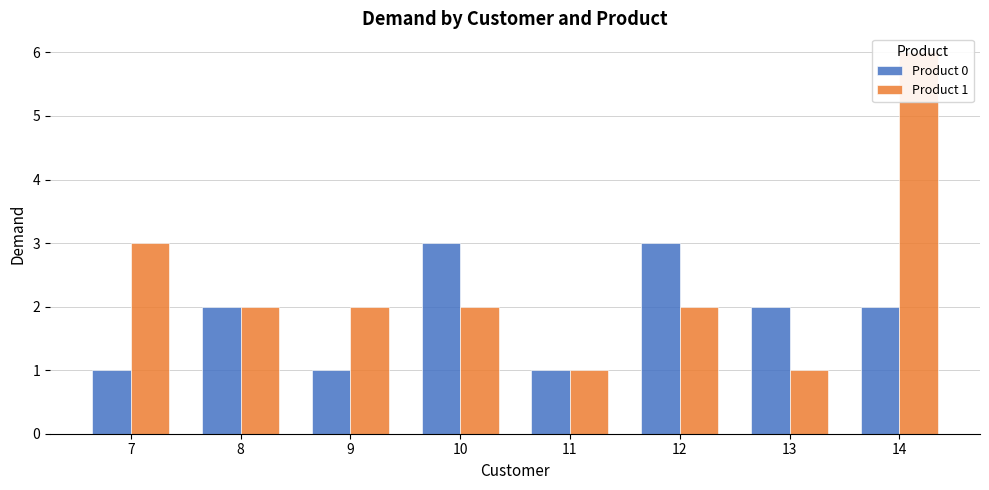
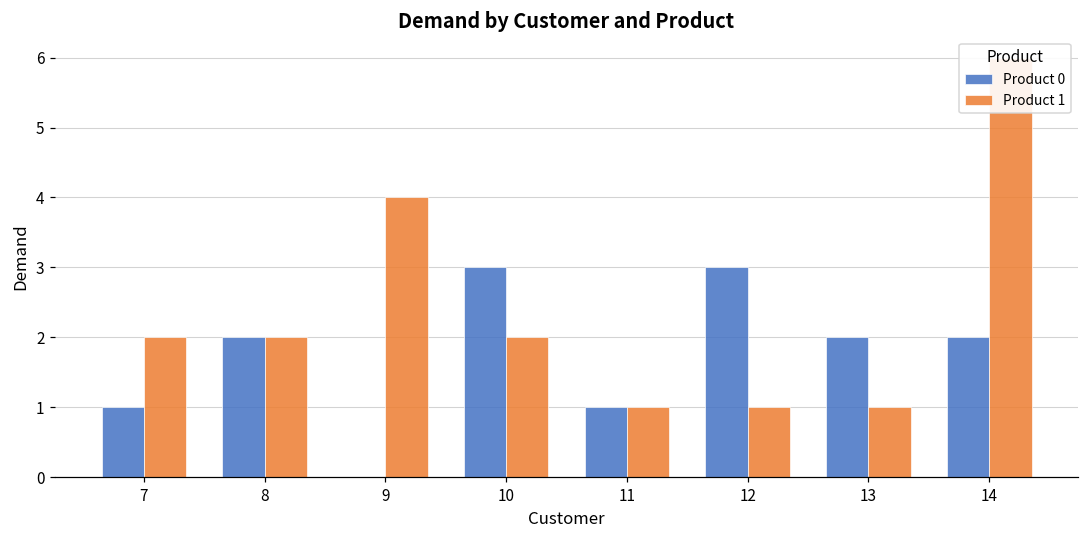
  {
    "Product 0": {
      "7": 1,
      "8": 2,
-     "9": 1,
+     "9": 0,
      "10": 3,
      "11": 1,
      "12": 3,
      "13": 2,
      "14": 2
    },
    "Product 1": {
-     "7": 3,
+     "7": 2,
      "8": 2,
-     "9": 2,
+     "9": 4,
      "10": 2,
      "11": 1,
-     "12": 2,
+     "12": 1,
      "13": 1
    }
  }
